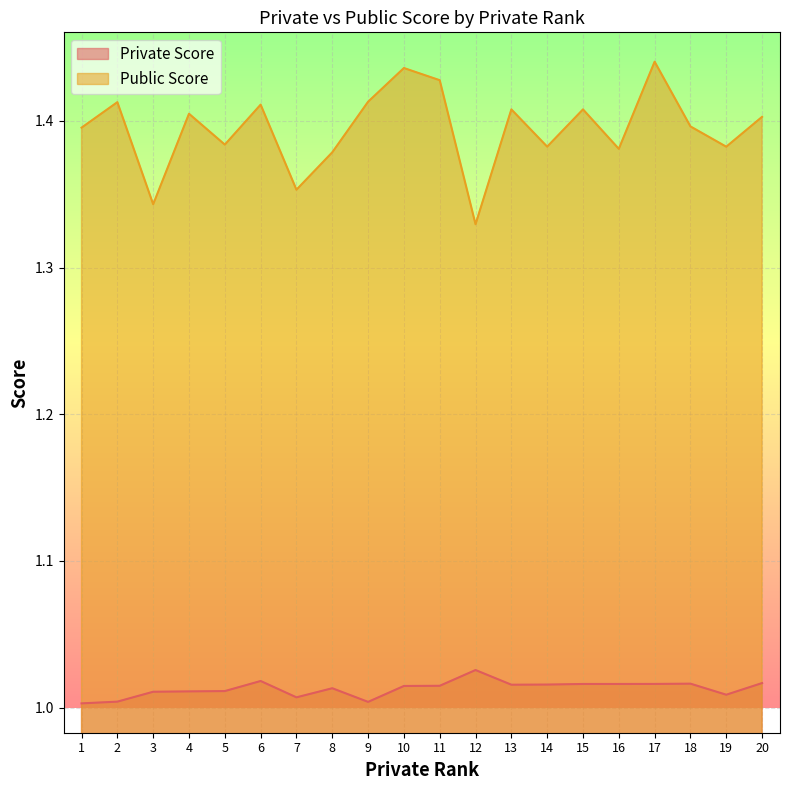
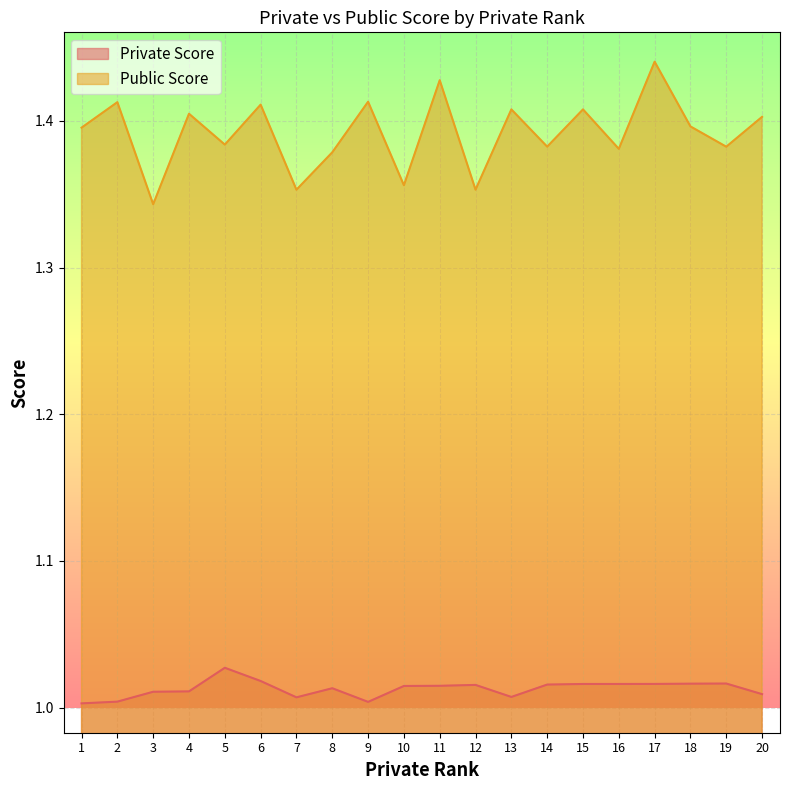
  {
    "Private Score": {
      "1": 1.003,
      "2": 1.004,
      "3": 1.011,
      "4": 1.011,
-     "5": 1.011,
+     "5": 1.027,
      "6": 1.018,
      "7": 1.007,
      "8": 1.013,
      "9": 1.004,
      "10": 1.015,
      "11": 1.015,
-     "12": 1.026,
-     "13": 1.016,
+     "12": 1.016,
+     "13": 1.007,
      "14": 1.016,
      "15": 1.016,
      "16": 1.016,
      "17": 1.016,
      "18": 1.016,
-     "19": 1.009,
-     "20": 1.017
+     "19": 1.016,
+     "20": 1.009
    },
    "Public Score": {
      "1": 1.395,
      "2": 1.413,
      "3": 1.343,
      "4": 1.405,
      "5": 1.384,
      "6": 1.411,
      "7": 1.353,
      "8": 1.379,
      "9": 1.413,
-     "10": 1.436,
+     "10": 1.356,
      "11": 1.428,
-     "12": 1.329,
+     "12": 1.353,
      "13": 1.408,
      "14": 1.382,
      "15": 1.408,
      "16": 1.381,
      "17": 1.440,
      "18": 1.396,
      "19": 1.382,
      "20": 1.403
    }
  }
